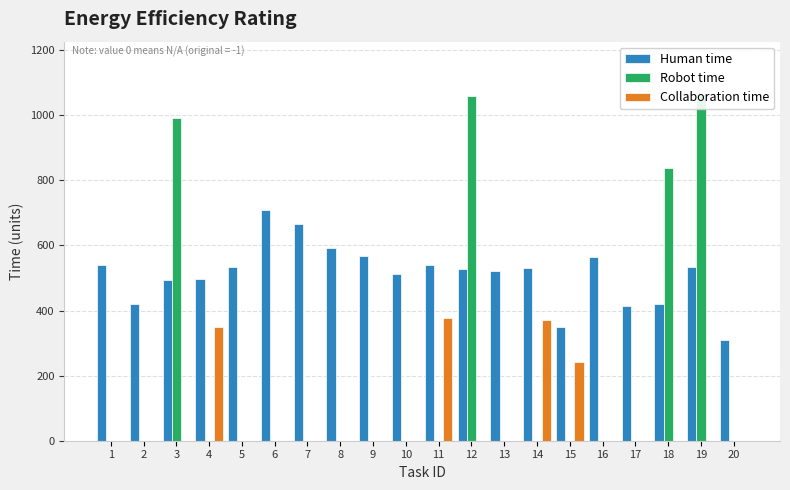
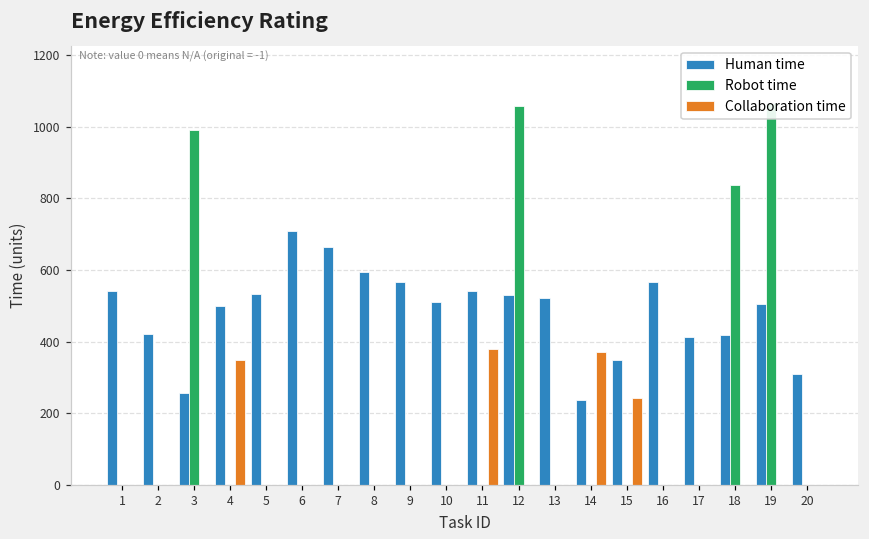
  {
    "Human time": {
      "1": 540,
      "2": 420,
-     "3": 500,
+     "3": 260,
      "4": 500,
      "5": 530,
      "6": 710,
      "7": 670,
      "8": 590,
      "9": 570,
      "10": 510,
      "11": 540,
      "12": 530,
      "13": 520,
-     "14": 530,
+     "14": 240,
      "15": 350,
      "16": 570,
      "17": 410,
      "18": 420,
-     "19": 530,
+     "19": 510,
      "20": 310
    },
    "Robot time": {
      "1": 0,
      "2": 0,
      "3": 990,
      "4": 0,
      "5": 0,
      "6": 0,
      "7": 0,
      "8": 0,
      "9": 0,
      "10": 0,
      "11": 0,
      "12": 1060,
      "13": 0,
      "14": 0,
      "15": 0,
      "16": 0,
      "17": 0,
      "18": 840,
      "20": 0
    },
    "Collaboration time": {
      "1": 0,
      "2": 0,
      "3": 0,
      "4": 350,
      "5": 0,
      "6": 0,
      "7": 0,
      "8": 0,
      "9": 0,
      "10": 0,
      "11": 380,
      "12": 0,
      "13": 0,
      "14": 370,
      "15": 240,
      "16": 0,
      "17": 0,
      "18": 0,
      "19": 0,
      "20": 0
    }
  }
